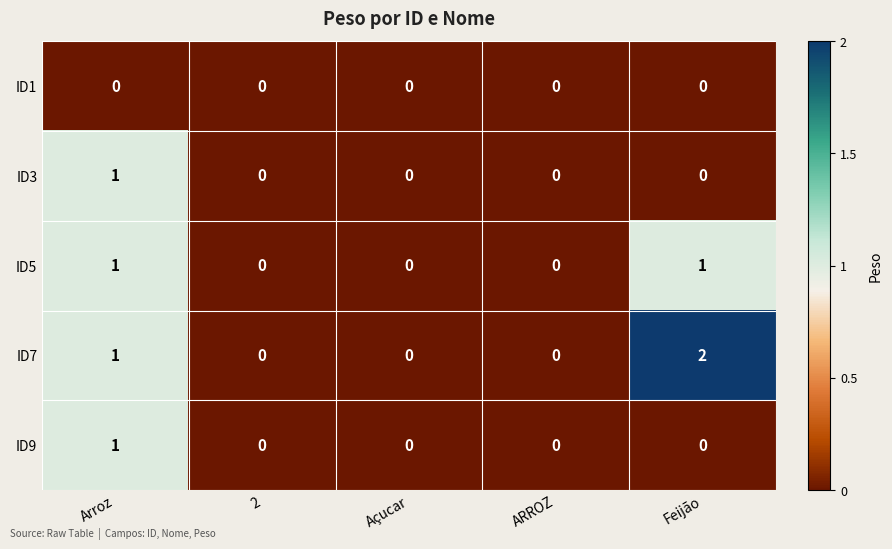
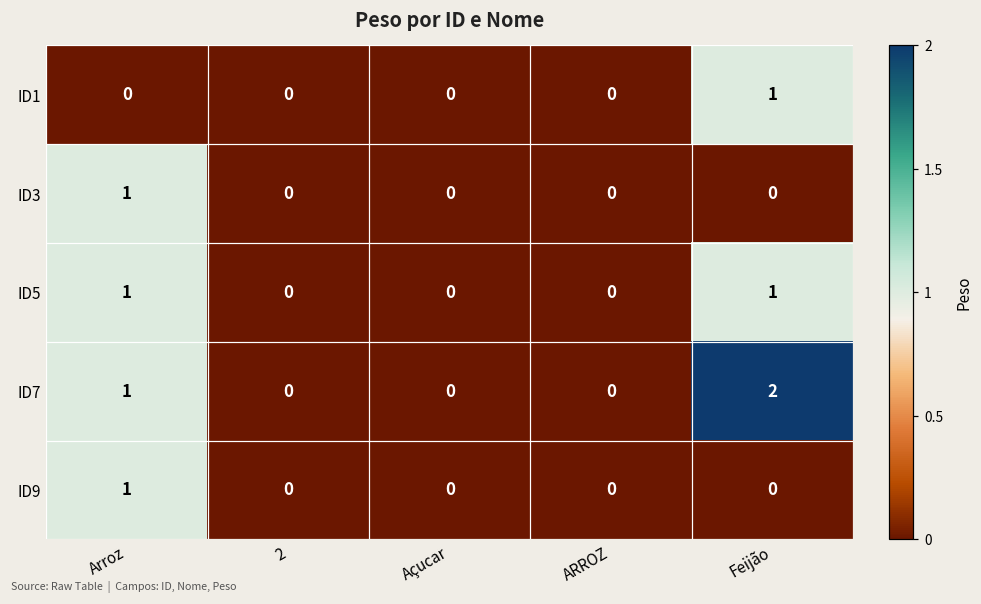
  {
    "ID1": {
      "Arroz": 0,
      "2": 0,
      "Açucar": 0,
      "ARROZ": 0,
-     "Feijão": 0
+     "Feijão": 1
    },
    "ID3": {
      "Arroz": 1,
      "2": 0,
      "Açucar": 0,
      "ARROZ": 0,
      "Feijão": 0
    },
    "ID5": {
      "Arroz": 1,
      "2": 0,
      "Açucar": 0,
      "ARROZ": 0,
      "Feijão": 1
    },
    "ID7": {
      "Arroz": 1,
      "2": 0,
      "Açucar": 0,
      "ARROZ": 0,
      "Feijão": 2
    },
    "ID9": {
      "Arroz": 1,
      "2": 0,
      "Açucar": 0,
      "ARROZ": 0,
      "Feijão": 0
    }
  }
